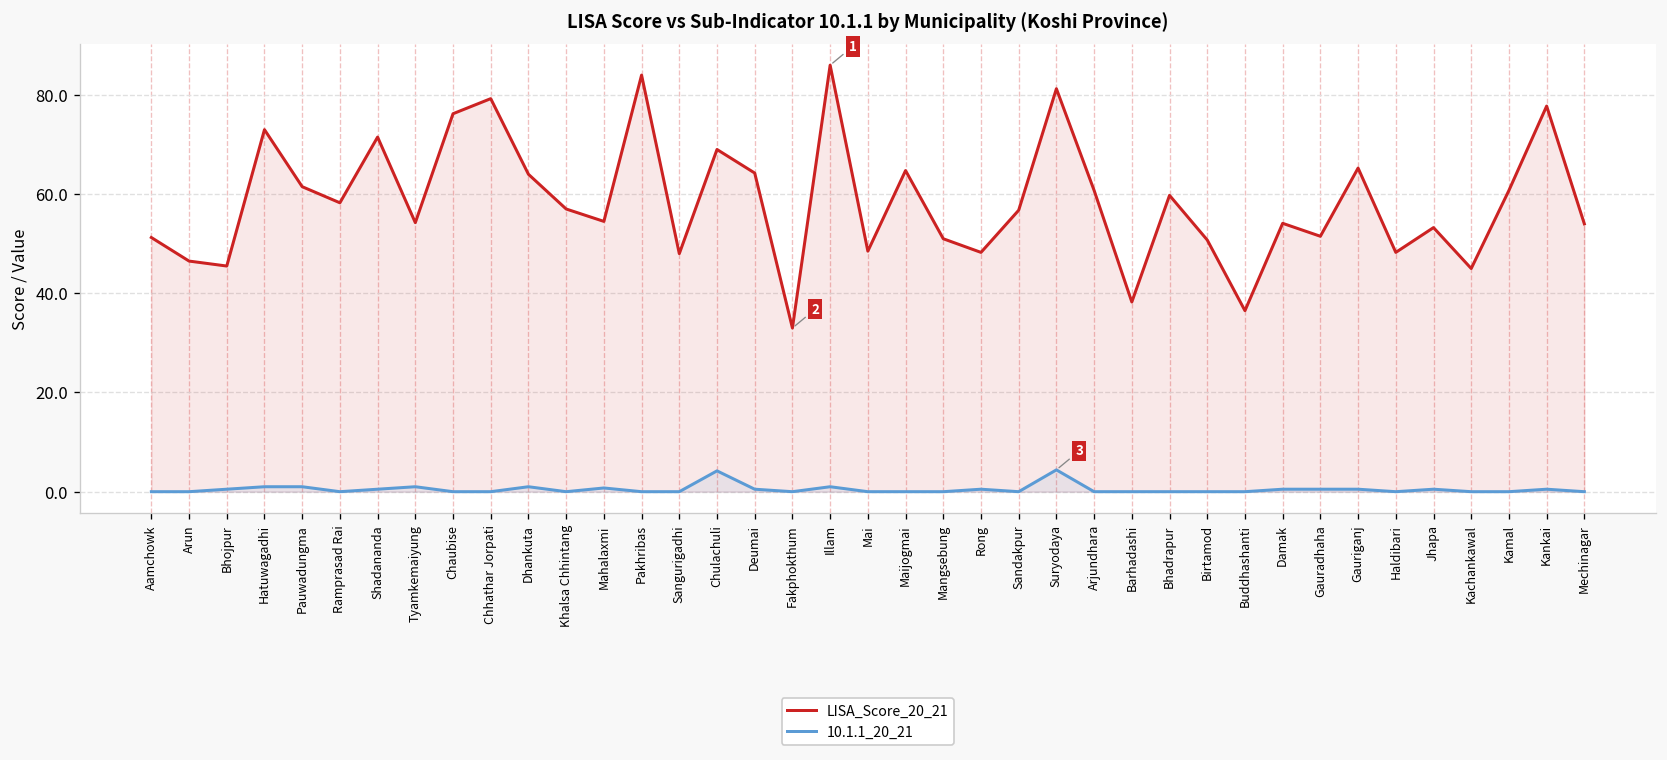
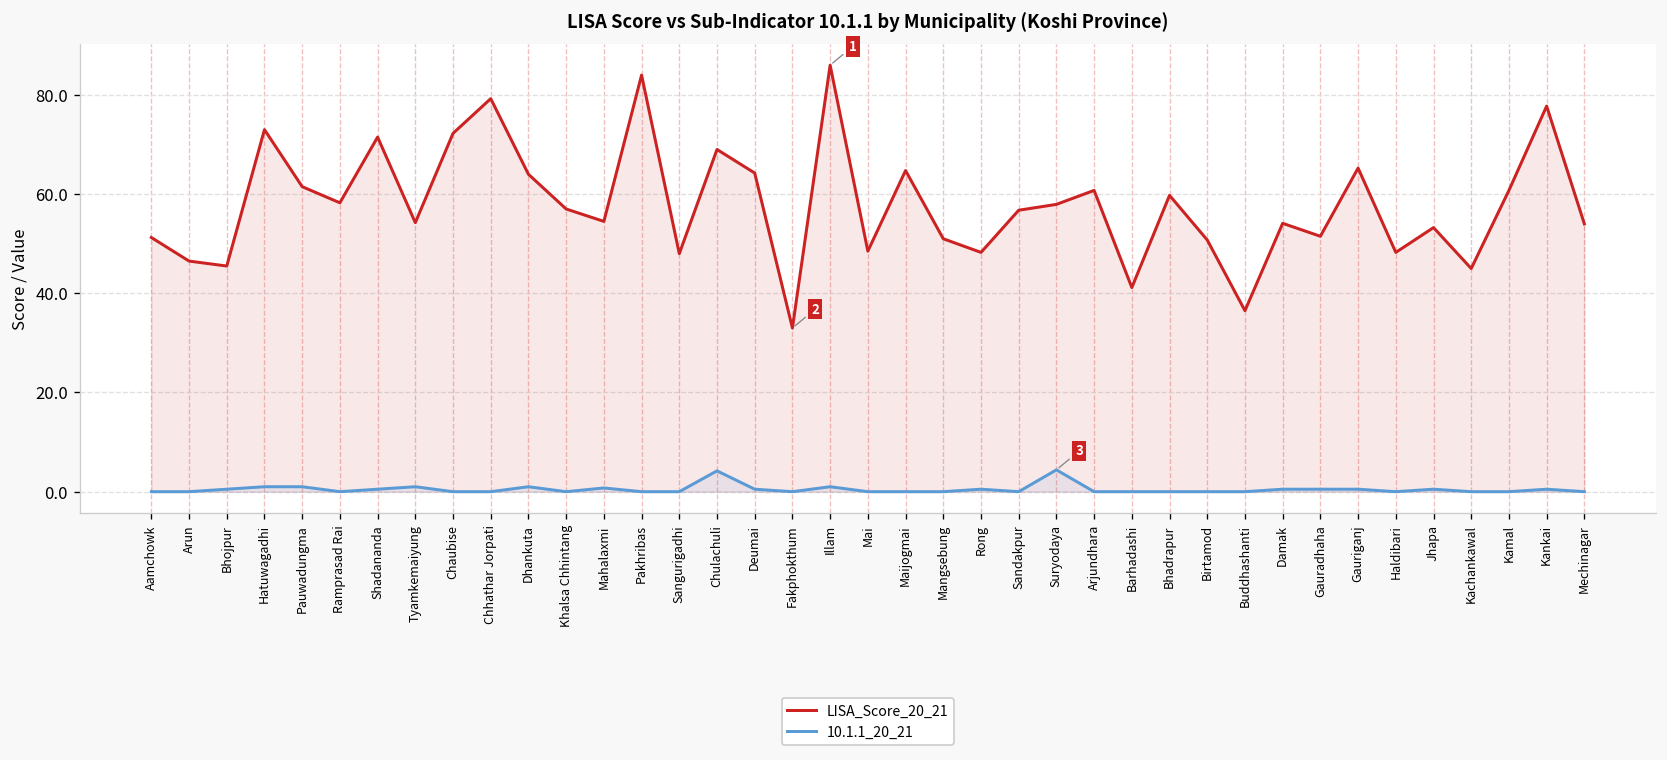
  {
    "LISA_Score_20_21": {
      "Aamchowk": 51,
      "Arun": 47,
      "Bhojpur": 46,
      "Hatuwagadhi": 73,
      "Pauwadungma": 62,
      "Ramprasad Rai": 58,
      "Shadananda": 72,
      "Tyamkemaiyung": 54,
-     "Chaubise": 76,
+     "Chaubise": 72,
      "Chhathar Jorpati": 79,
      "Dhankuta": 64,
      "Khalsa Chhintang": 57,
      "Mahalaxmi": 55,
      "Pakhribas": 84,
      "Sangurigadhi": 48,
      "Chulachuli": 69,
      "Deumai": 64,
      "Fakphokthum": 33,
      "Illam": 86,
      "Mai": 49,
      "Maijogmai": 65,
      "Mangsebung": 51,
      "Rong": 48,
      "Sandakpur": 57,
-     "Suryodaya": 81,
+     "Suryodaya": 58,
      "Arjundhara": 61,
-     "Barhadashi": 38,
+     "Barhadashi": 41,
      "Bhadrapur": 60,
      "Birtamod": 51,
      "Buddhashanti": 37,
      "Damak": 54,
      "Gauradhaha": 52,
      "Gauriganj": 65,
      "Haldibari": 48,
      "Jhapa": 53,
      "Kachankawal": 45,
      "Kamal": 61,
      "Kankai": 78,
      "Mechinagar": 54
    },
    "10.1.1_20_21": {
      "Aamchowk": 0,
      "Arun": 0,
      "Bhojpur": 1,
      "Hatuwagadhi": 1,
      "Pauwadungma": 1,
      "Ramprasad Rai": 0,
      "Shadananda": 1,
      "Tyamkemaiyung": 1,
      "Chaubise": 0,
      "Chhathar Jorpati": 0,
      "Dhankuta": 1,
      "Khalsa Chhintang": 0,
      "Mahalaxmi": 1,
      "Pakhribas": 0,
      "Sangurigadhi": 0,
      "Chulachuli": 4,
      "Deumai": 1,
      "Fakphokthum": 0,
      "Illam": 1,
      "Mai": 0,
      "Maijogmai": 0,
      "Mangsebung": 0,
      "Rong": 1,
      "Sandakpur": 0,
      "Suryodaya": 4,
      "Arjundhara": 0,
      "Barhadashi": 0,
      "Bhadrapur": 0,
      "Birtamod": 0,
      "Buddhashanti": 0,
      "Damak": 1,
      "Gauradhaha": 1,
      "Gauriganj": 1,
      "Haldibari": 0,
      "Jhapa": 1,
      "Kachankawal": 0,
      "Kamal": 0,
      "Kankai": 1,
      "Mechinagar": 0
    }
  }
